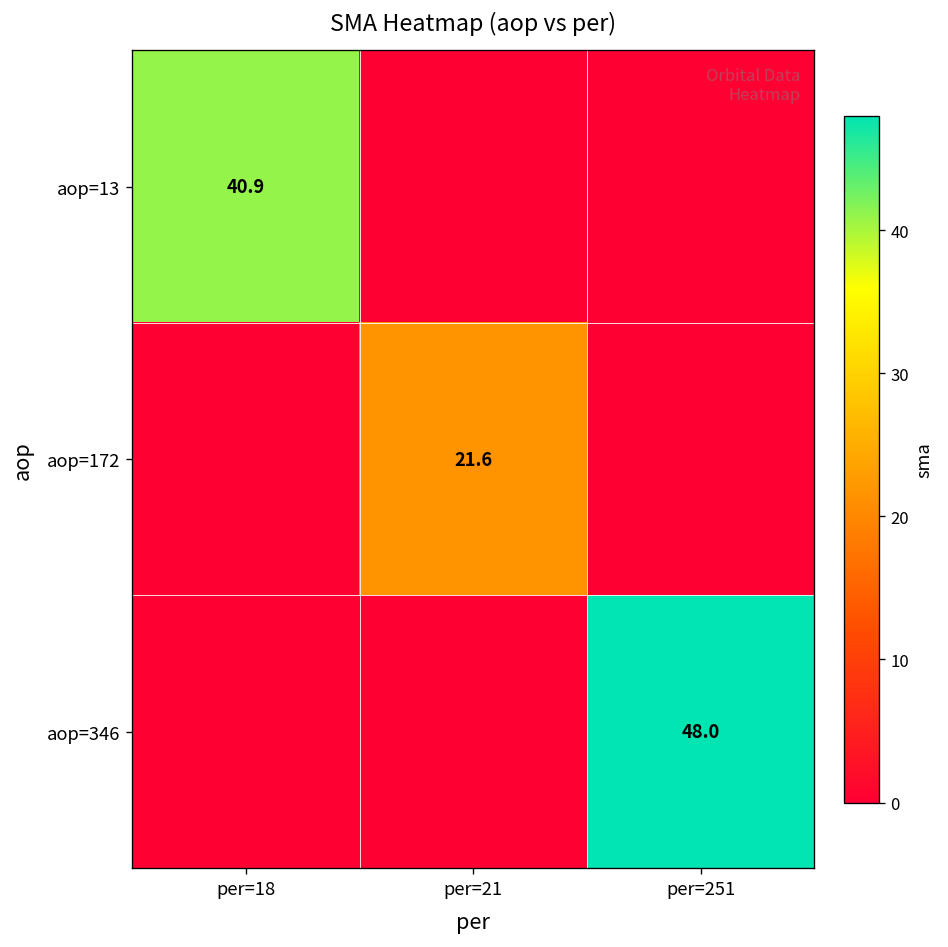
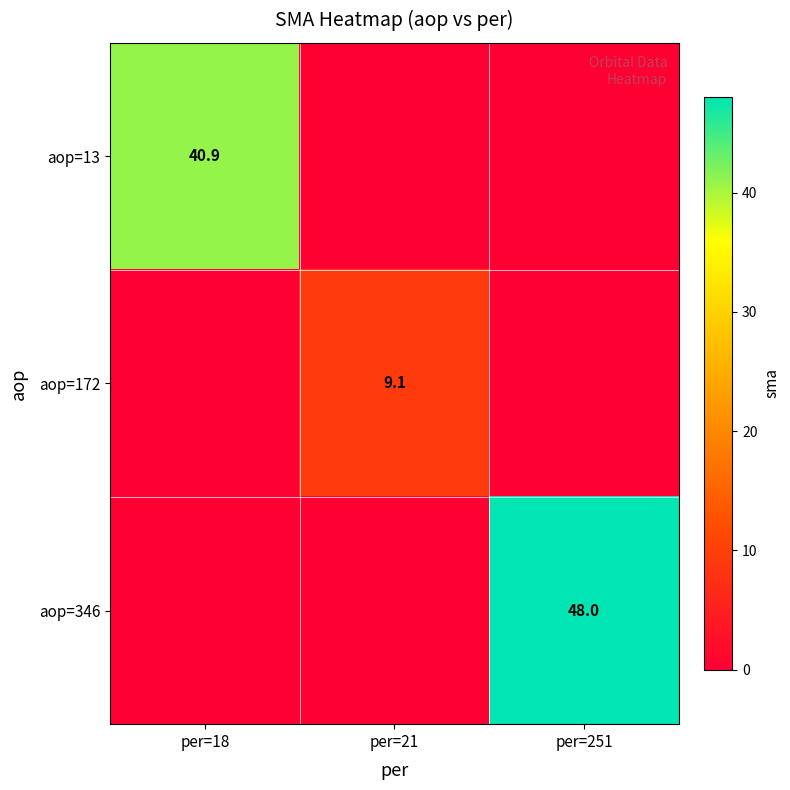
  {
    "aop=13": {
      "per=18": 40.9
    },
    "aop=172": {
-     "per=21": 21.6
+     "per=21": 9.1
    },
    "aop=346": {
      "per=251": 48.0
    }
  }
